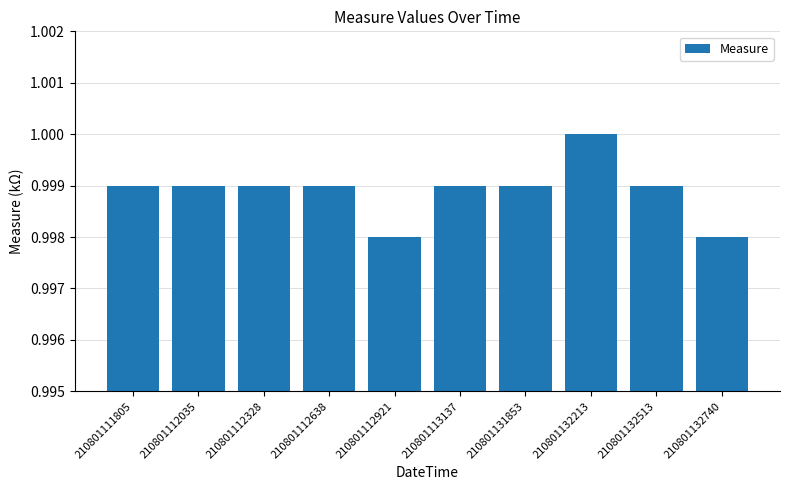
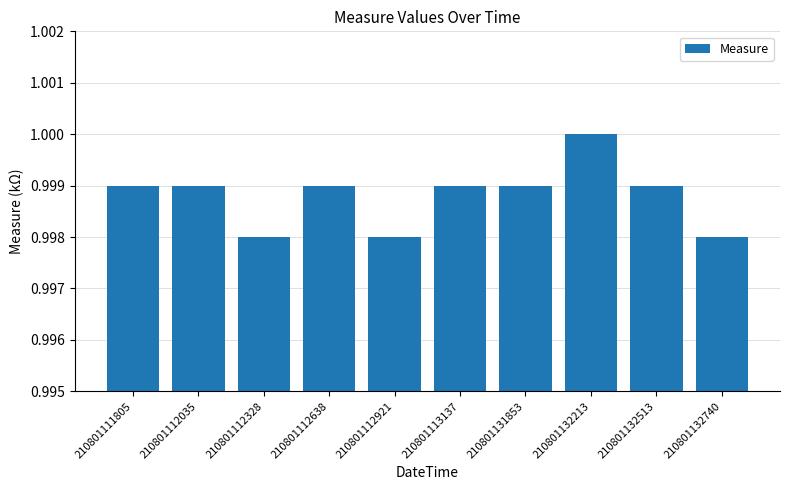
  {
    "210801111805": 0.999,
    "210801112035": 0.999,
-   "210801112328": 0.999,
+   "210801112328": 0.998,
    "210801112638": 0.999,
    "210801112921": 0.998,
    "210801113137": 0.999,
    "210801131853": 0.999,
    "210801132213": 1.000,
    "210801132513": 0.999,
    "210801132740": 0.998
  }
